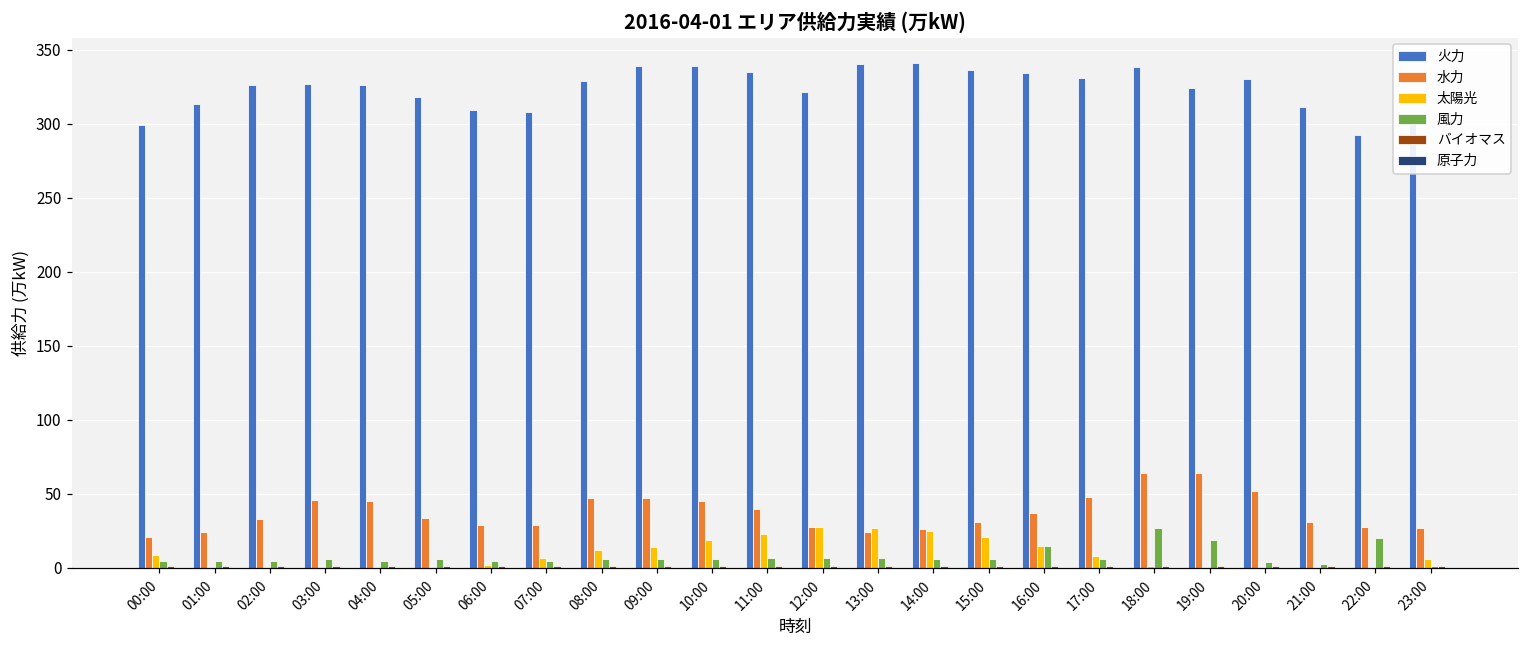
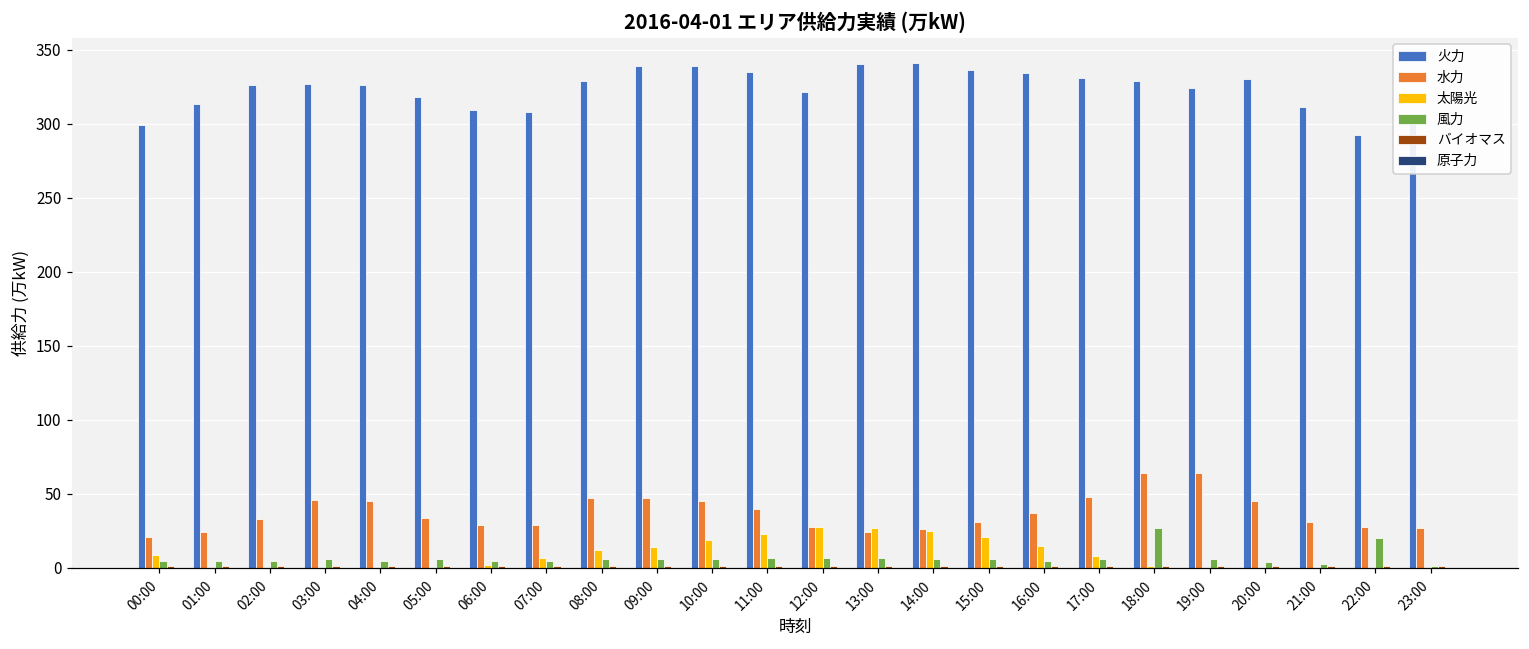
  {
    "火力": {
      "00:00": 299,
      "01:00": 313,
      "02:00": 326,
      "03:00": 327,
      "04:00": 326,
      "05:00": 318,
      "06:00": 309,
      "07:00": 308,
      "08:00": 329,
      "09:00": 339,
      "10:00": 339,
      "11:00": 335,
      "12:00": 321,
      "13:00": 340,
      "14:00": 341,
      "15:00": 336,
      "16:00": 334,
      "17:00": 331,
-     "18:00": 338,
+     "18:00": 329,
      "19:00": 324,
      "20:00": 330,
      "21:00": 311,
      "22:00": 292
    },
    "水力": {
      "00:00": 21,
      "01:00": 24,
      "02:00": 33,
      "03:00": 46,
      "04:00": 45,
      "05:00": 34,
      "06:00": 29,
      "07:00": 29,
      "08:00": 47,
      "09:00": 47,
      "10:00": 45,
      "11:00": 40,
      "12:00": 28,
      "13:00": 24,
      "14:00": 26,
      "15:00": 31,
      "16:00": 37,
      "17:00": 48,
      "18:00": 64,
      "19:00": 64,
-     "20:00": 52,
+     "20:00": 45,
      "21:00": 31,
      "22:00": 28,
      "23:00": 27
    },
    "太陽光": {
      "00:00": 9,
      "01:00": 0,
      "02:00": 0,
      "03:00": 0,
      "04:00": 0,
      "05:00": 0,
      "06:00": 2,
      "07:00": 7,
      "08:00": 12,
      "09:00": 14,
      "10:00": 19,
      "11:00": 23,
      "12:00": 28,
      "13:00": 27,
      "14:00": 25,
      "15:00": 21,
      "16:00": 15,
      "17:00": 8,
      "19:00": 0,
      "20:00": 0,
      "21:00": 0,
      "22:00": 0,
-     "23:00": 6
+     "23:00": 0
    },
    "風力": {
      "00:00": 5,
      "01:00": 5,
      "02:00": 5,
      "03:00": 6,
      "04:00": 5,
      "05:00": 6,
      "06:00": 5,
      "07:00": 5,
      "08:00": 6,
      "09:00": 6,
      "10:00": 6,
      "11:00": 7,
      "12:00": 7,
      "13:00": 7,
      "14:00": 6,
      "15:00": 6,
-     "16:00": 15,
+     "16:00": 5,
      "17:00": 6,
      "18:00": 27,
-     "19:00": 19,
+     "19:00": 6,
      "20:00": 4,
      "21:00": 3,
      "22:00": 20
    },
    "原子力": {
      "00:00": 0,
      "01:00": 0,
      "02:00": 0,
      "03:00": 0,
      "04:00": 0,
      "05:00": 0,
      "06:00": 0,
      "07:00": 0,
      "08:00": 0,
      "09:00": 0,
      "10:00": 0,
      "11:00": 0,
      "12:00": 0,
      "13:00": 0,
      "14:00": 0,
      "15:00": 0,
      "16:00": 0,
      "17:00": 0,
      "18:00": 0,
      "19:00": 0,
      "20:00": 0,
      "21:00": 0,
      "22:00": 0,
      "23:00": 0
    }
  }
